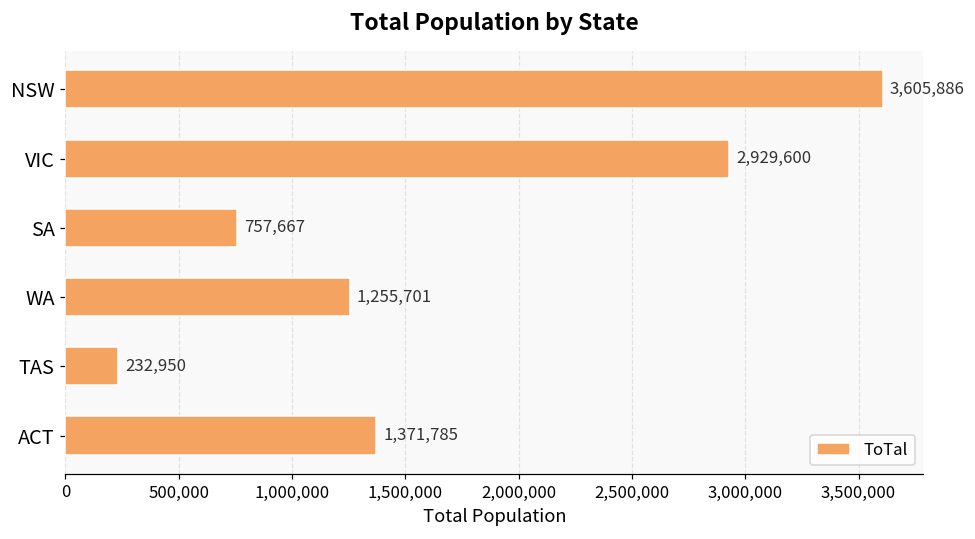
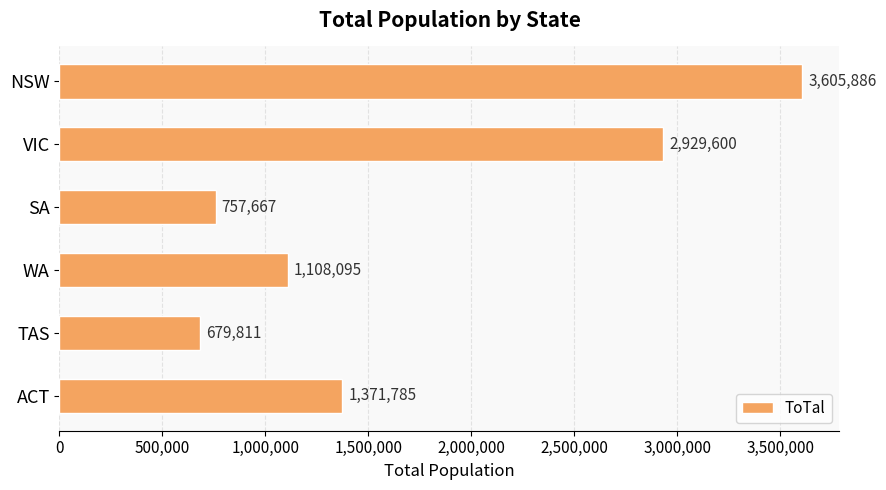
  {
    "NSW": "3,605,886",
    "VIC": "2,929,600",
    "SA": "757,667",
-   "WA": "1,255,701",
-   "TAS": "232,950",
+   "WA": "1,108,095",
+   "TAS": "679,811",
    "ACT": "1,371,785"
  }
